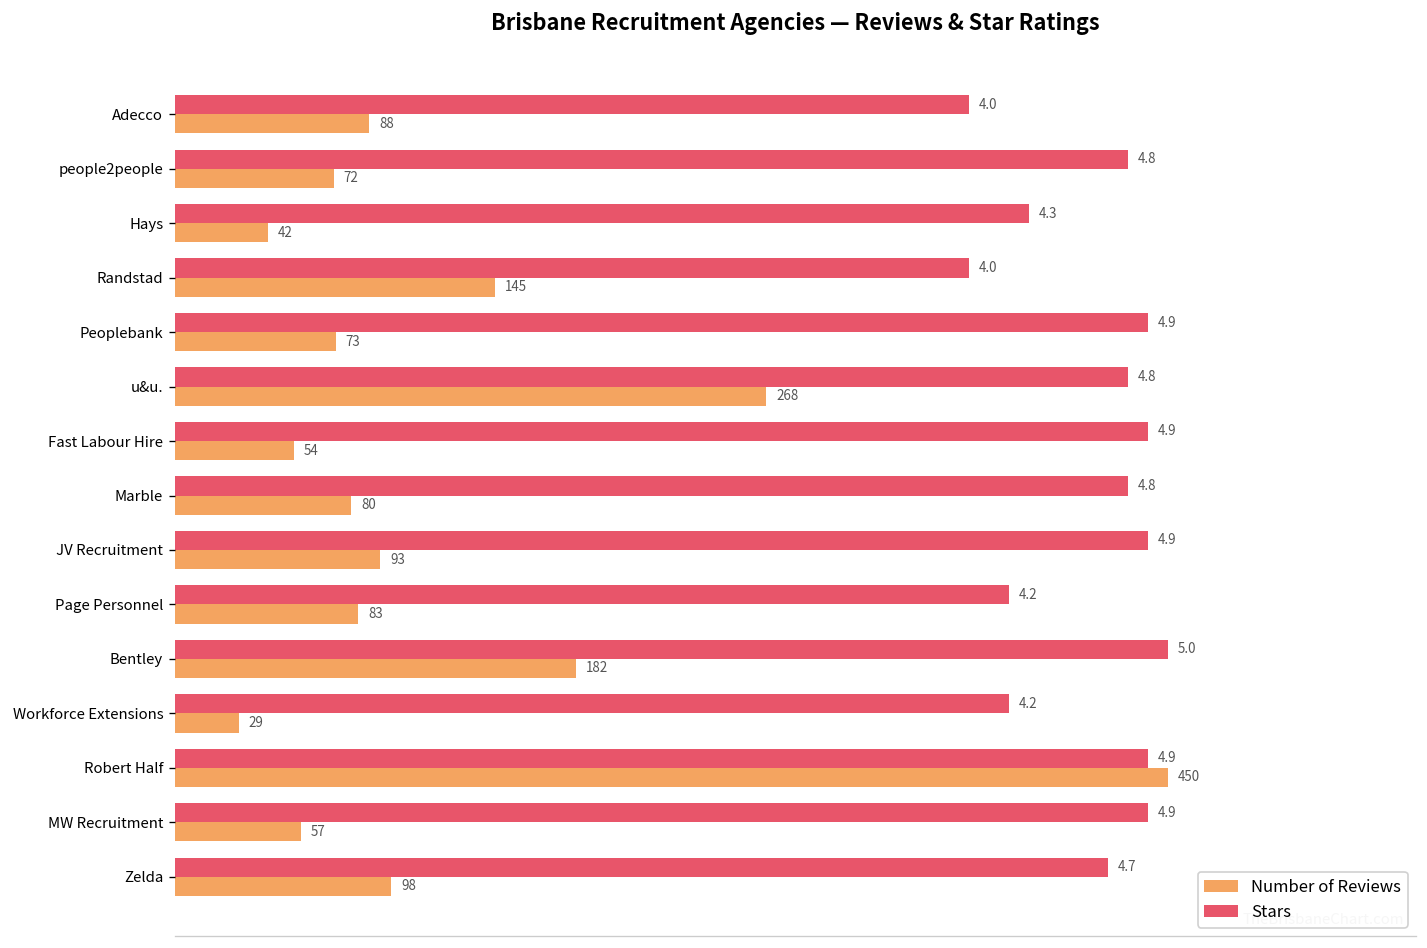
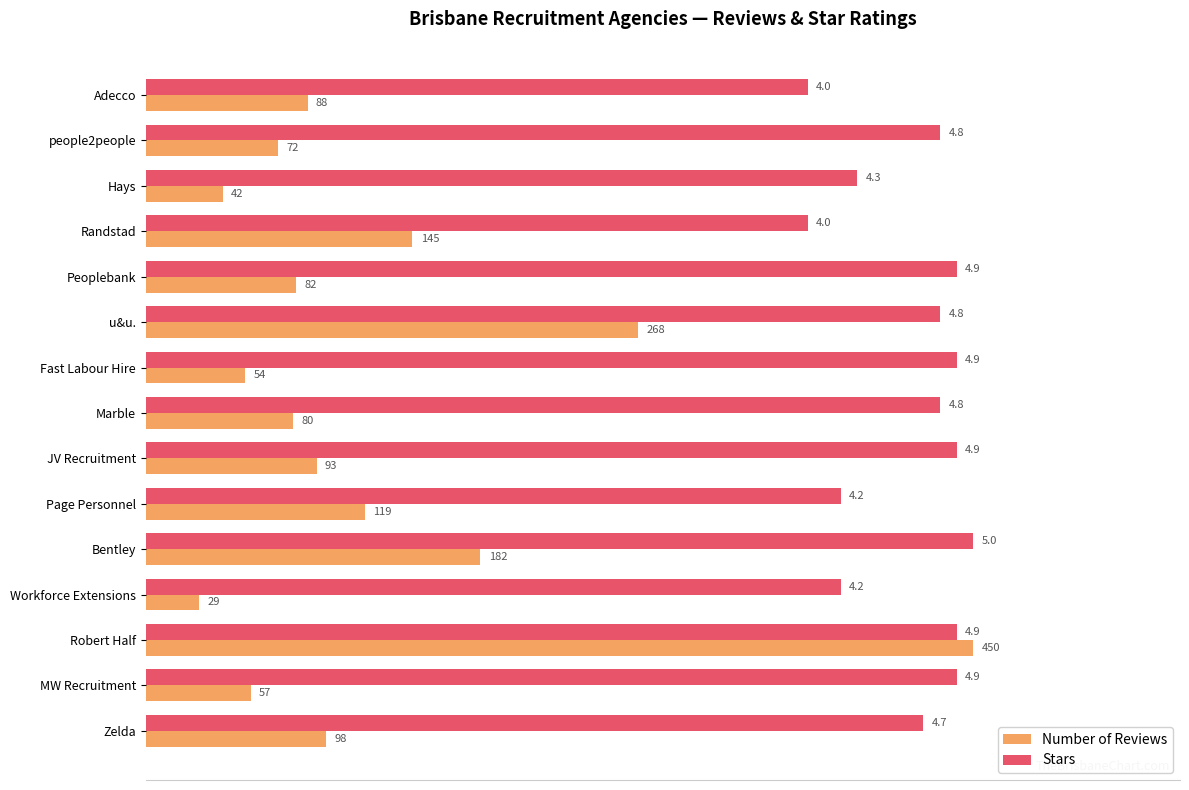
  {
    "Number of Reviews": {
-     "Peoplebank": 73,
-     "Page Personnel": 83
+     "Peoplebank": 82,
+     "Page Personnel": 119
    }
  }
